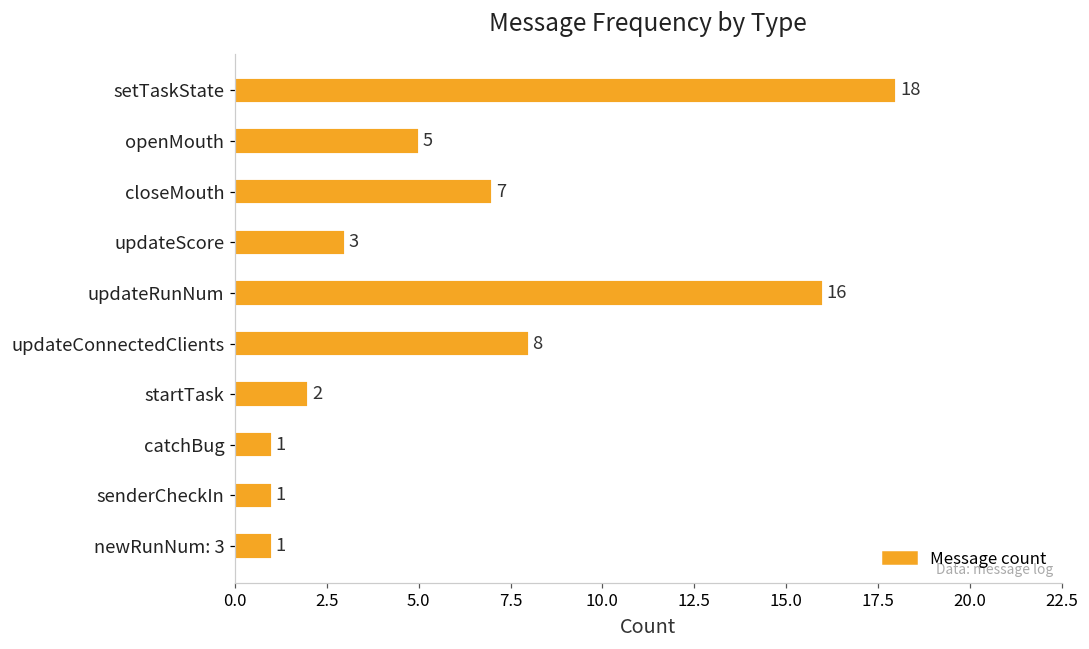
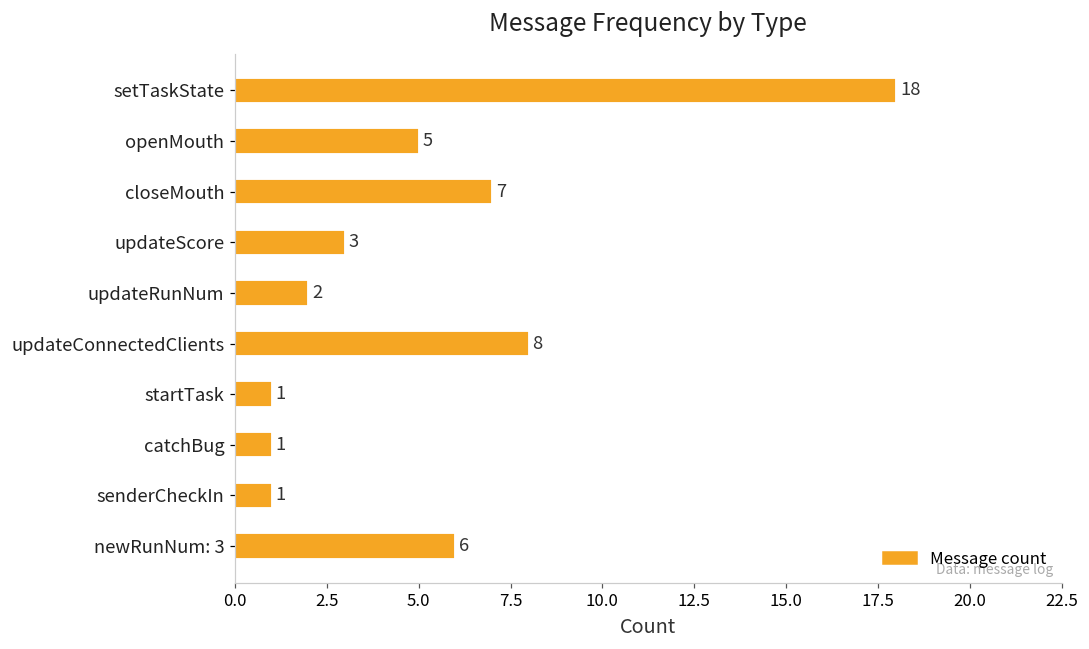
  {
    "setTaskState": 18,
    "openMouth": 5,
    "closeMouth": 7,
    "updateScore": 3,
-   "updateRunNum": 16,
+   "updateRunNum": 2,
    "updateConnectedClients": 8,
-   "startTask": 2,
+   "startTask": 1,
    "catchBug": 1,
    "senderCheckIn": 1,
-   "newRunNum: 3": 1
+   "newRunNum: 3": 6
  }
